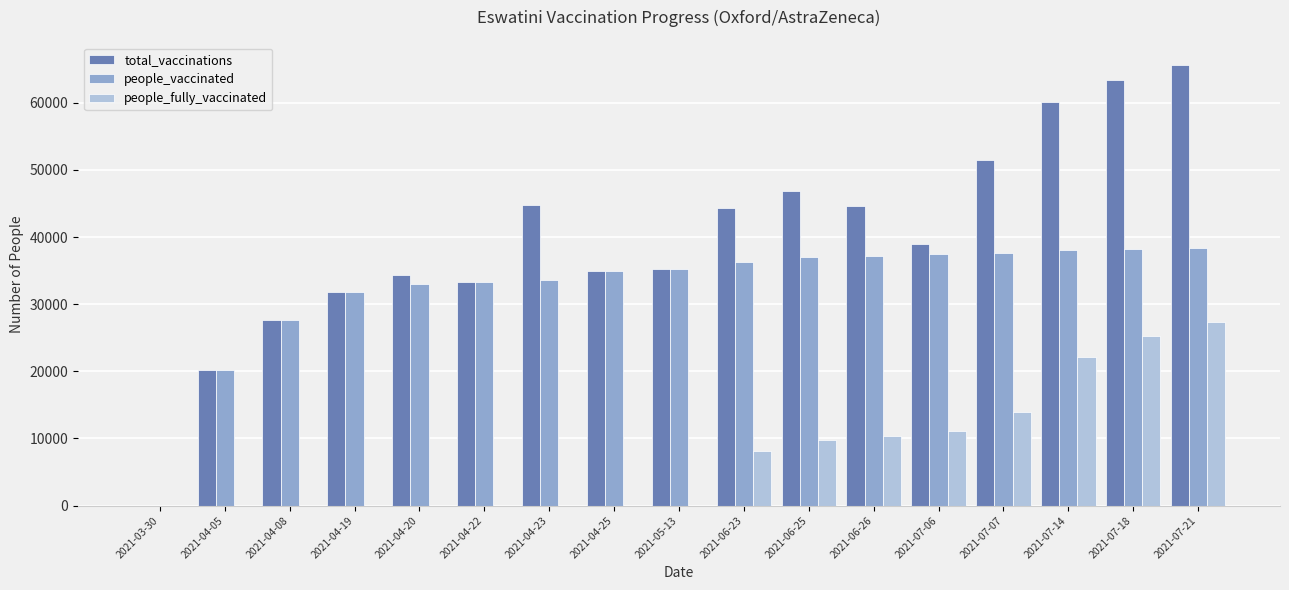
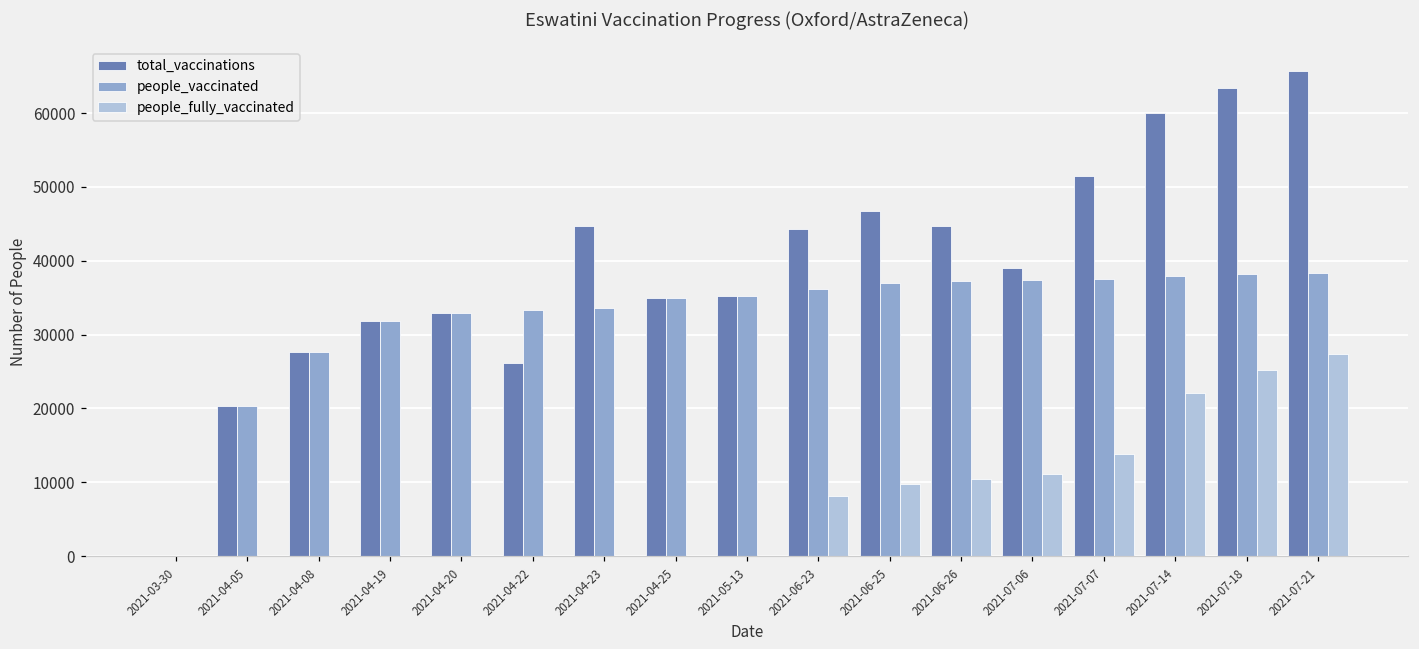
  {
    "total_vaccinations": {
      "2021-03-30": 0,
      "2021-04-05": 20000,
      "2021-04-08": 28000,
      "2021-04-19": 32000,
-     "2021-04-20": 34000,
-     "2021-04-22": 33000,
+     "2021-04-20": 33000,
+     "2021-04-22": 26000,
      "2021-04-23": 45000,
      "2021-04-25": 35000,
      "2021-05-13": 35000,
      "2021-06-23": 44000,
      "2021-06-25": 47000,
      "2021-06-26": 45000,
      "2021-07-06": 39000,
      "2021-07-07": 51000,
      "2021-07-14": 60000,
      "2021-07-18": 63000,
      "2021-07-21": 66000
    }
  }
